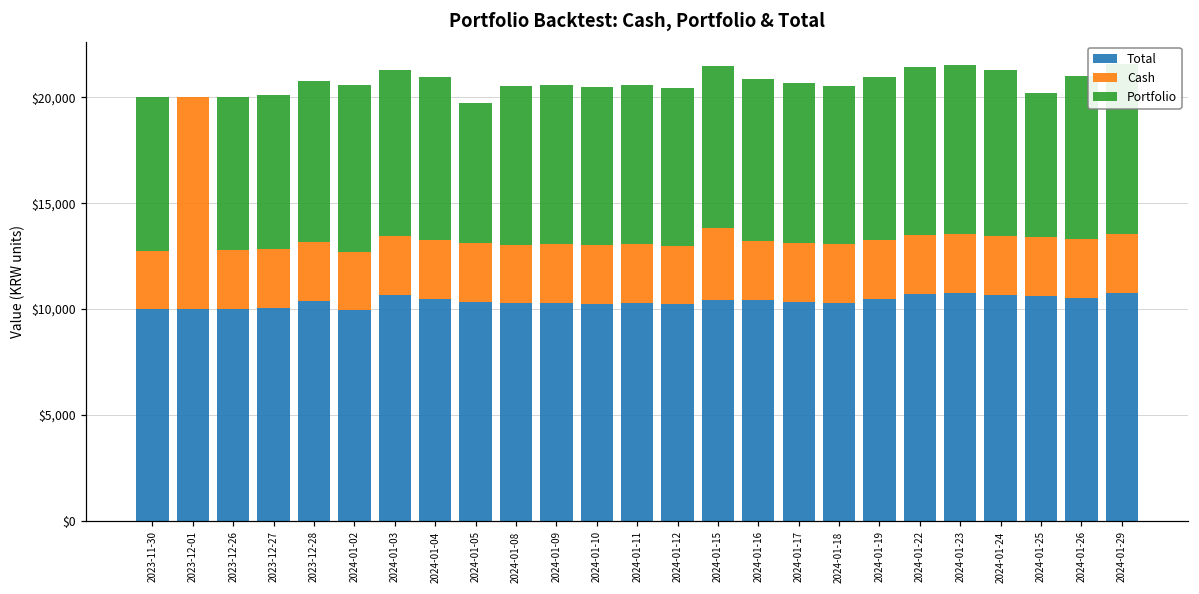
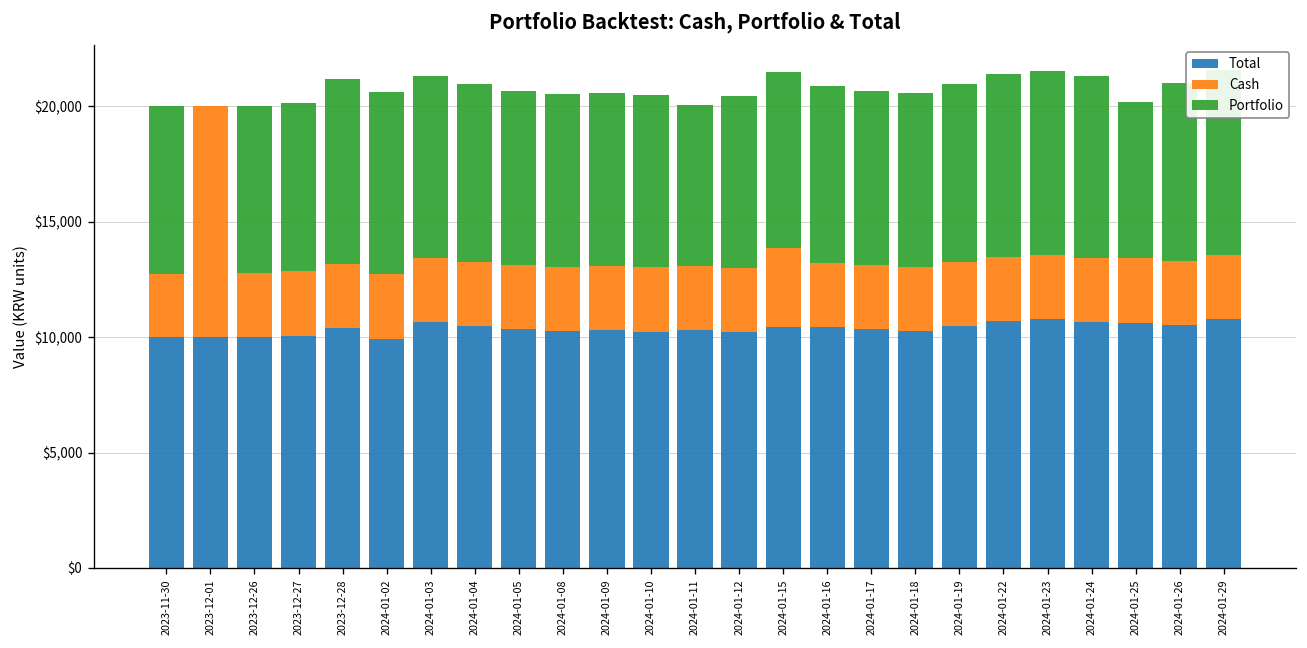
  {
    "Total": {
      "2023-11-30": "$10,000",
      "2023-12-01": "$10,000",
      "2023-12-26": "$10,000",
      "2023-12-27": "$10,100",
      "2023-12-28": "$10,400",
      "2024-01-02": "$9,900",
      "2024-01-03": "$10,600",
      "2024-01-04": "$10,500",
      "2024-01-05": "$10,300",
      "2024-01-08": "$10,300",
      "2024-01-09": "$10,300",
      "2024-01-10": "$10,200",
      "2024-01-11": "$10,300",
      "2024-01-12": "$10,200",
      "2024-01-15": "$10,400",
      "2024-01-16": "$10,400",
      "2024-01-17": "$10,300",
      "2024-01-18": "$10,300",
      "2024-01-19": "$10,500",
      "2024-01-22": "$10,700",
      "2024-01-23": "$10,800",
      "2024-01-24": "$10,700",
      "2024-01-25": "$10,600",
      "2024-01-26": "$10,500",
      "2024-01-29": "$10,800"
    },
    "Cash": {
      "2023-11-30": "$2,700",
      "2023-12-01": "$10,000",
      "2023-12-26": "$2,800",
      "2023-12-27": "$2,800",
      "2023-12-28": "$2,800",
      "2024-01-02": "$2,800",
      "2024-01-03": "$2,800",
      "2024-01-04": "$2,800",
      "2024-01-05": "$2,800",
      "2024-01-08": "$2,800",
      "2024-01-09": "$2,800",
      "2024-01-10": "$2,800",
      "2024-01-11": "$2,800",
      "2024-01-12": "$2,800",
      "2024-01-15": "$3,400",
      "2024-01-16": "$2,800",
      "2024-01-17": "$2,800",
      "2024-01-18": "$2,800",
      "2024-01-19": "$2,800",
      "2024-01-22": "$2,800",
      "2024-01-23": "$2,800",
      "2024-01-24": "$2,800",
      "2024-01-25": "$2,800",
      "2024-01-26": "$2,800",
      "2024-01-29": "$2,800"
    },
    "Portfolio": {
      "2023-11-30": "$7,300",
      "2023-12-01": "$0",
      "2023-12-26": "$7,200",
      "2023-12-27": "$7,300",
-     "2023-12-28": "$7,600",
+     "2023-12-28": "$8,000",
      "2024-01-02": "$7,900",
      "2024-01-03": "$7,900",
      "2024-01-04": "$7,700",
-     "2024-01-05": "$6,600",
+     "2024-01-05": "$7,600",
      "2024-01-08": "$7,500",
      "2024-01-09": "$7,500",
      "2024-01-10": "$7,500",
-     "2024-01-11": "$7,500",
+     "2024-01-11": "$7,000",
      "2024-01-12": "$7,400",
      "2024-01-15": "$7,600",
      "2024-01-16": "$7,700",
      "2024-01-17": "$7,600",
      "2024-01-18": "$7,500",
      "2024-01-19": "$7,700",
      "2024-01-22": "$7,900",
      "2024-01-23": "$8,000",
      "2024-01-24": "$7,900",
      "2024-01-25": "$6,800",
      "2024-01-26": "$7,700"
    }
  }
